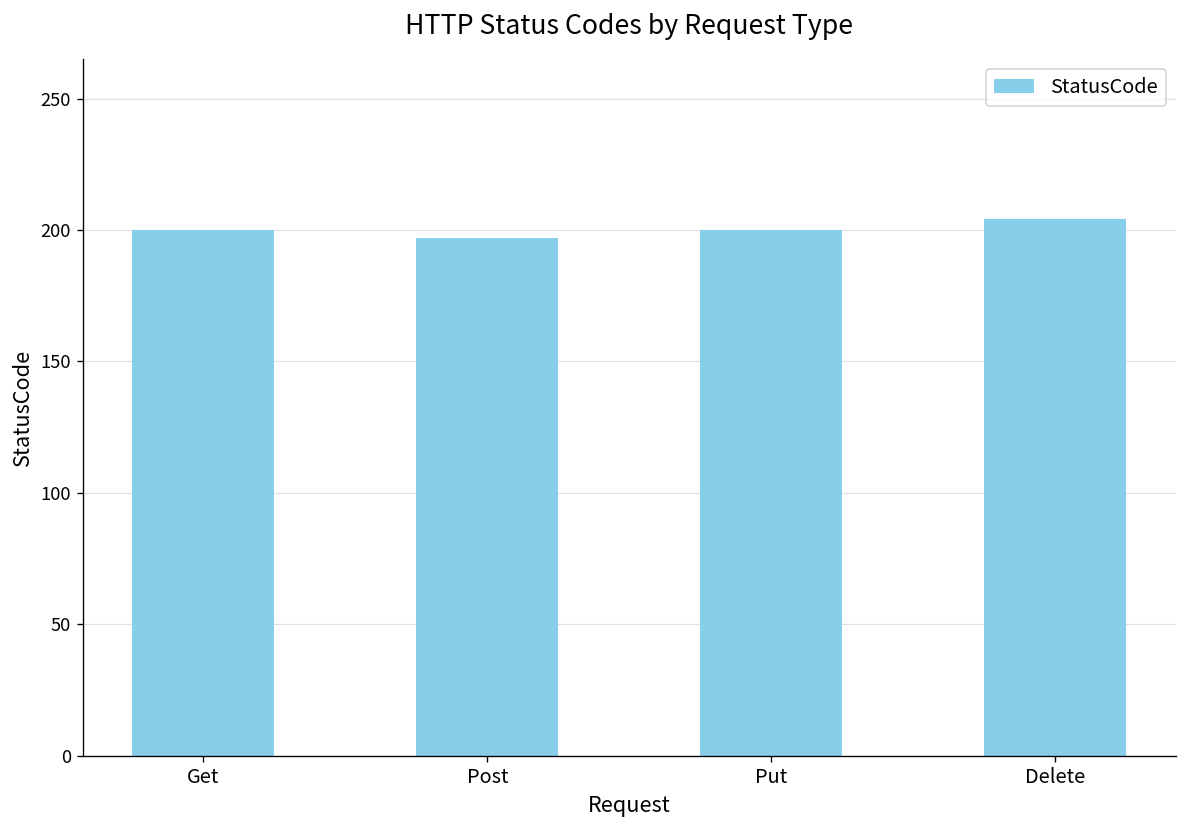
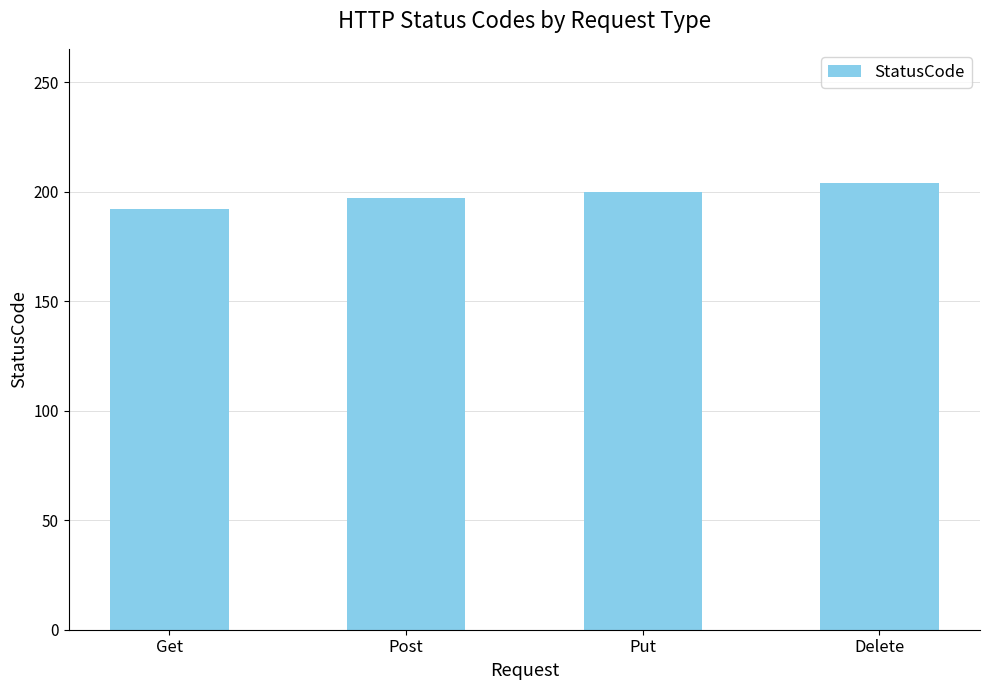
  {
-   "Get": 200,
+   "Get": 192,
    "Post": 197,
    "Put": 200,
    "Delete": 204
  }
